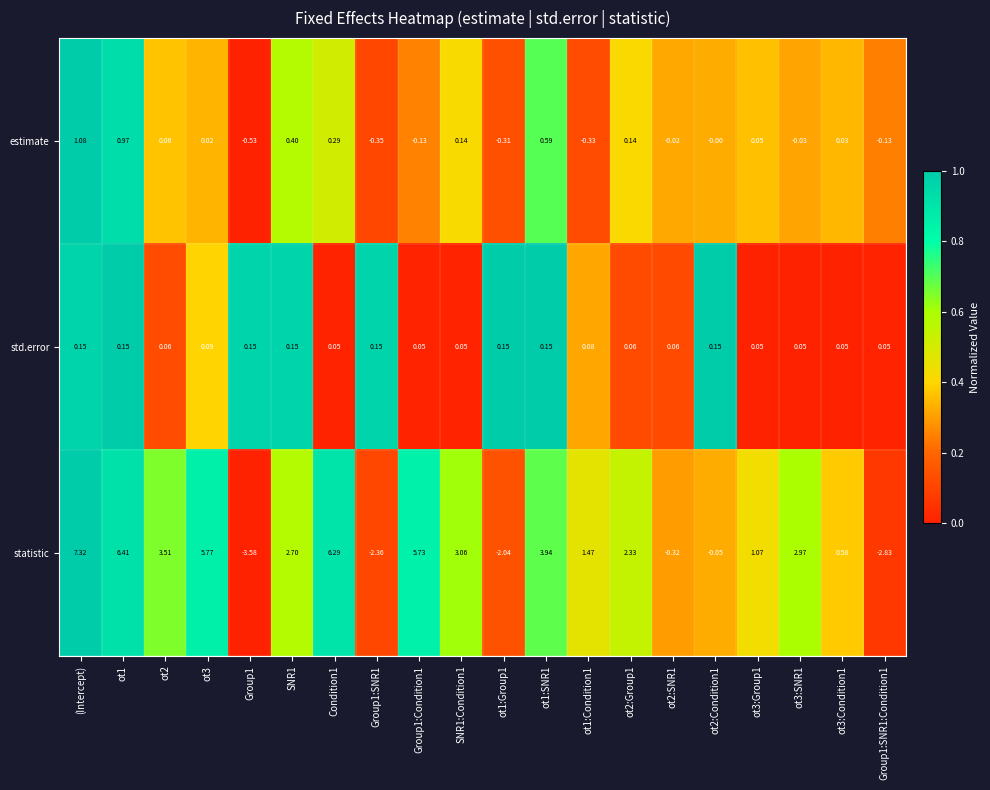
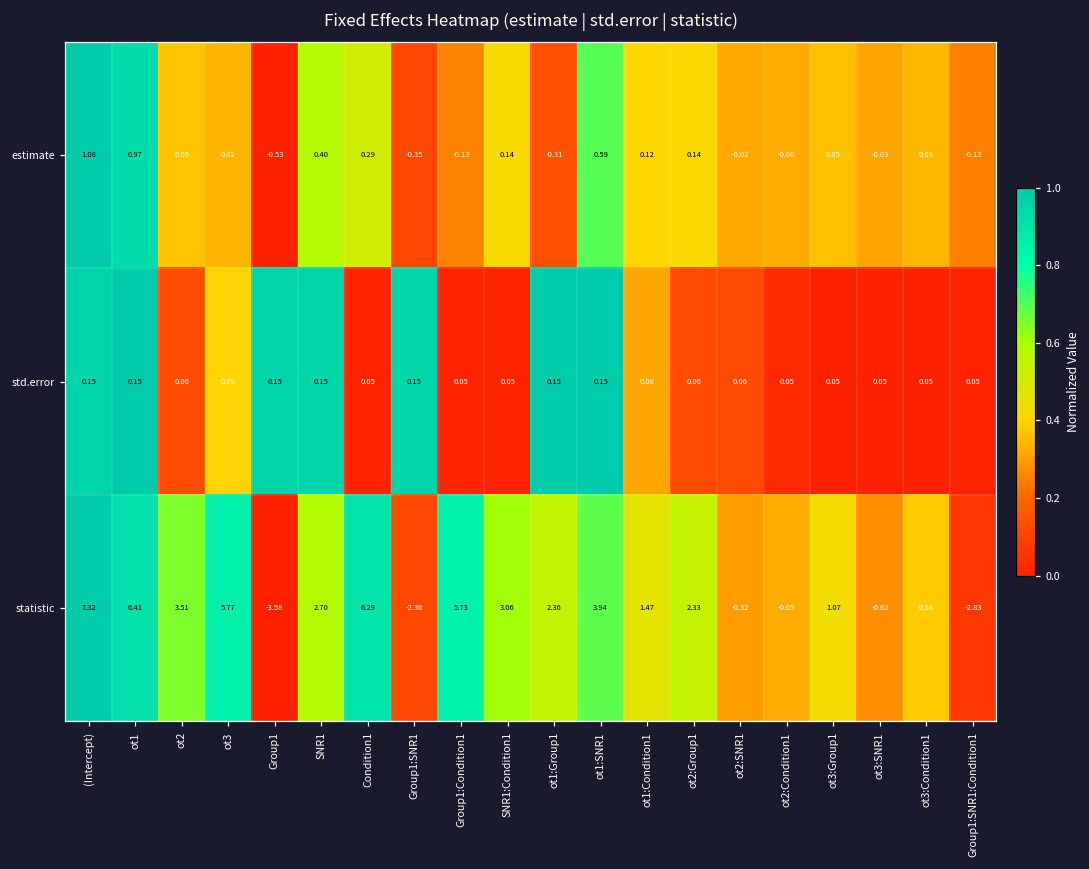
  {
    "estimate": {
      "(Intercept)": 1.08,
      "ot1": 0.97,
      "ot2": 0.06,
      "ot3": 0.02,
      "Group1": -0.53,
      "SNR1": 0.40,
      "Condition1": 0.29,
      "Group1:SNR1": -0.35,
      "Group1:Condition1": -0.13,
      "SNR1:Condition1": 0.14,
      "ot1:Group1": -0.31,
      "ot1:SNR1": 0.59,
-     "ot1:Condition1": -0.33,
+     "ot1:Condition1": 0.12,
      "ot2:Group1": 0.14,
      "ot2:SNR1": -0.02,
      "ot2:Condition1": -0.00,
      "ot3:Group1": 0.05,
      "ot3:SNR1": -0.03,
      "ot3:Condition1": 0.03,
      "Group1:SNR1:Condition1": -0.13
    },
    "std.error": {
      "(Intercept)": 0.15,
      "ot1": 0.15,
      "ot2": 0.06,
      "ot3": 0.09,
      "Group1": 0.15,
      "SNR1": 0.15,
      "Condition1": 0.05,
      "Group1:SNR1": 0.15,
      "Group1:Condition1": 0.05,
      "SNR1:Condition1": 0.05,
      "ot1:Group1": 0.15,
      "ot1:SNR1": 0.15,
      "ot1:Condition1": 0.08,
      "ot2:Group1": 0.06,
      "ot2:SNR1": 0.06,
-     "ot2:Condition1": 0.15,
+     "ot2:Condition1": 0.05,
      "ot3:Group1": 0.05,
      "ot3:SNR1": 0.05,
      "ot3:Condition1": 0.05,
      "Group1:SNR1:Condition1": 0.05
    },
    "statistic": {
      "(Intercept)": 7.32,
      "ot1": 6.41,
      "ot2": 3.51,
      "ot3": 5.77,
      "Group1": -3.58,
      "SNR1": 2.70,
      "Condition1": 6.29,
      "Group1:SNR1": -2.36,
      "Group1:Condition1": 5.73,
      "SNR1:Condition1": 3.06,
-     "ot1:Group1": -2.04,
+     "ot1:Group1": 2.36,
      "ot1:SNR1": 3.94,
      "ot1:Condition1": 1.47,
      "ot2:Group1": 2.33,
      "ot2:SNR1": -0.32,
      "ot2:Condition1": -0.05,
      "ot3:Group1": 1.07,
-     "ot3:SNR1": 2.97,
+     "ot3:SNR1": -0.62,
      "ot3:Condition1": 0.58,
      "Group1:SNR1:Condition1": -2.83
    }
  }
